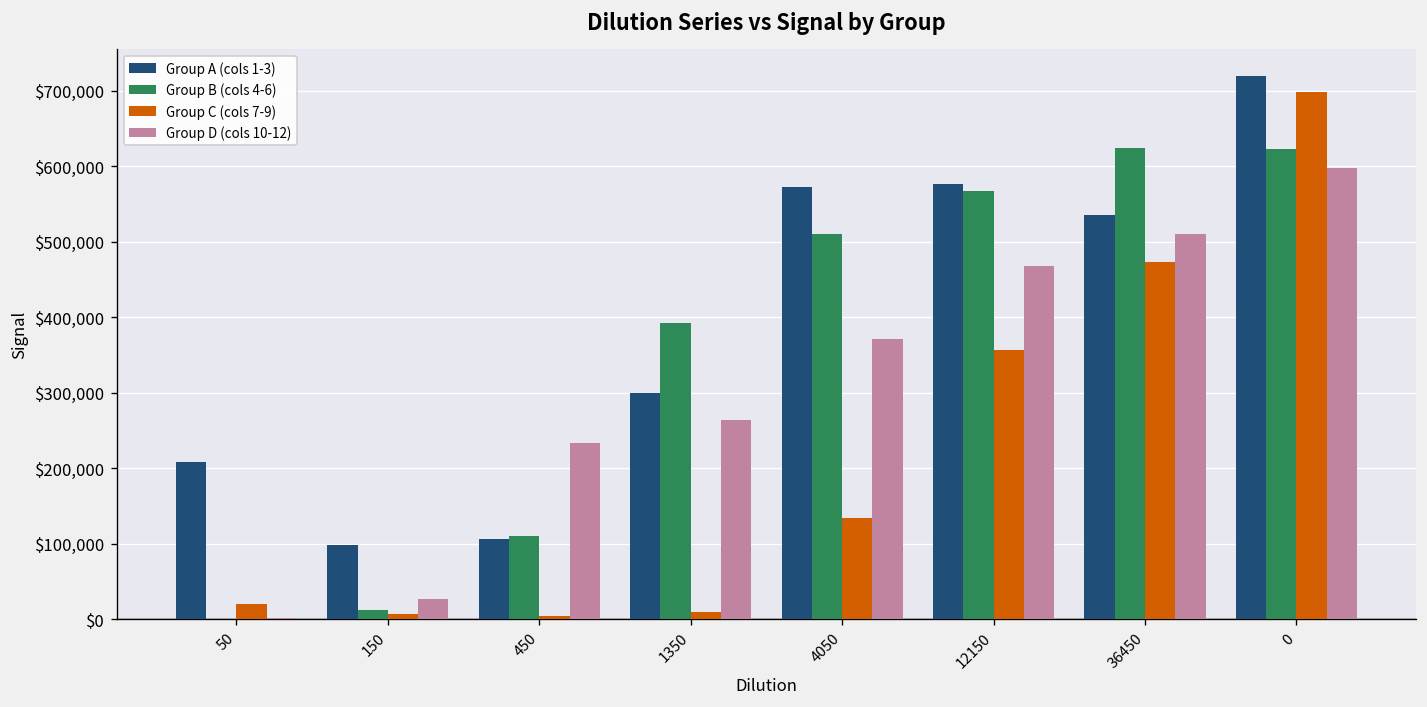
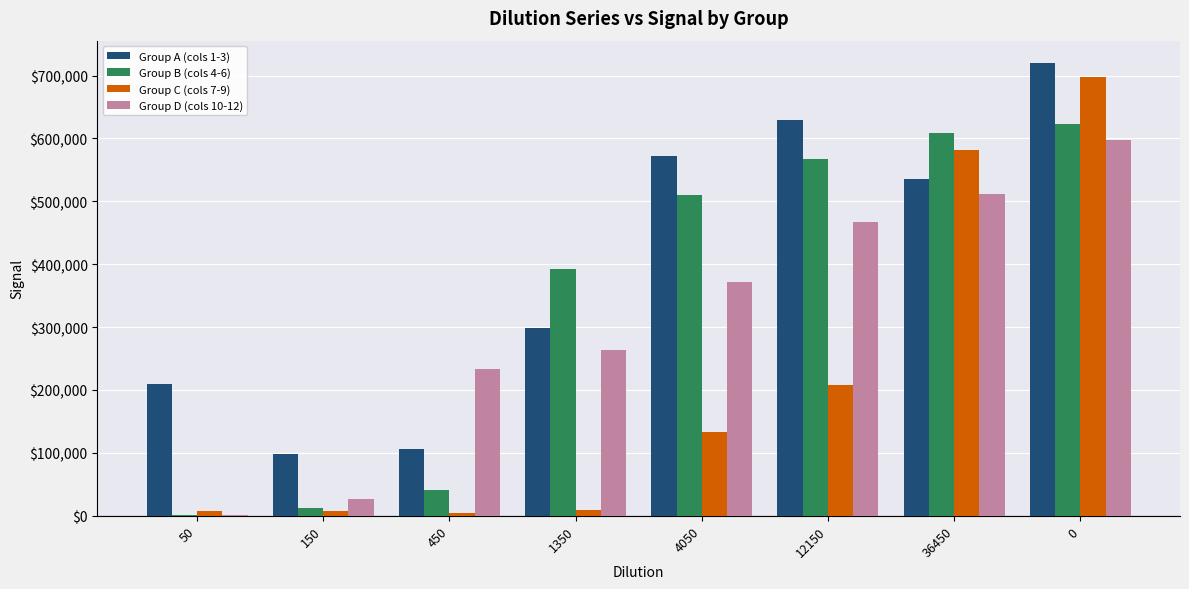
  {
    "Group A (cols 1-3)": {
      "50": "$210,000",
      "150": "$100,000",
      "450": "$110,000",
      "1350": "$300,000",
      "4050": "$570,000",
-     "12150": "$580,000",
+     "12150": "$630,000",
      "36450": "$540,000",
      "0": "$720,000"
    },
    "Group B (cols 4-6)": {
      "150": "$10,000",
-     "450": "$110,000",
+     "450": "$40,000",
      "1350": "$390,000",
      "4050": "$510,000",
      "12150": "$570,000",
-     "36450": "$620,000",
+     "36450": "$610,000",
      "0": "$620,000"
    },
    "Group C (cols 7-9)": {
-     "50": "$20,000",
+     "50": "$10,000",
      "150": "$10,000",
      "450": "$0",
      "1350": "$10,000",
      "4050": "$130,000",
-     "12150": "$360,000",
-     "36450": "$470,000",
+     "12150": "$210,000",
+     "36450": "$580,000",
      "0": "$700,000"
    },
    "Group D (cols 10-12)": {
      "150": "$30,000",
      "450": "$230,000",
      "1350": "$260,000",
      "4050": "$370,000",
      "12150": "$470,000",
      "36450": "$510,000",
      "0": "$600,000"
    }
  }
